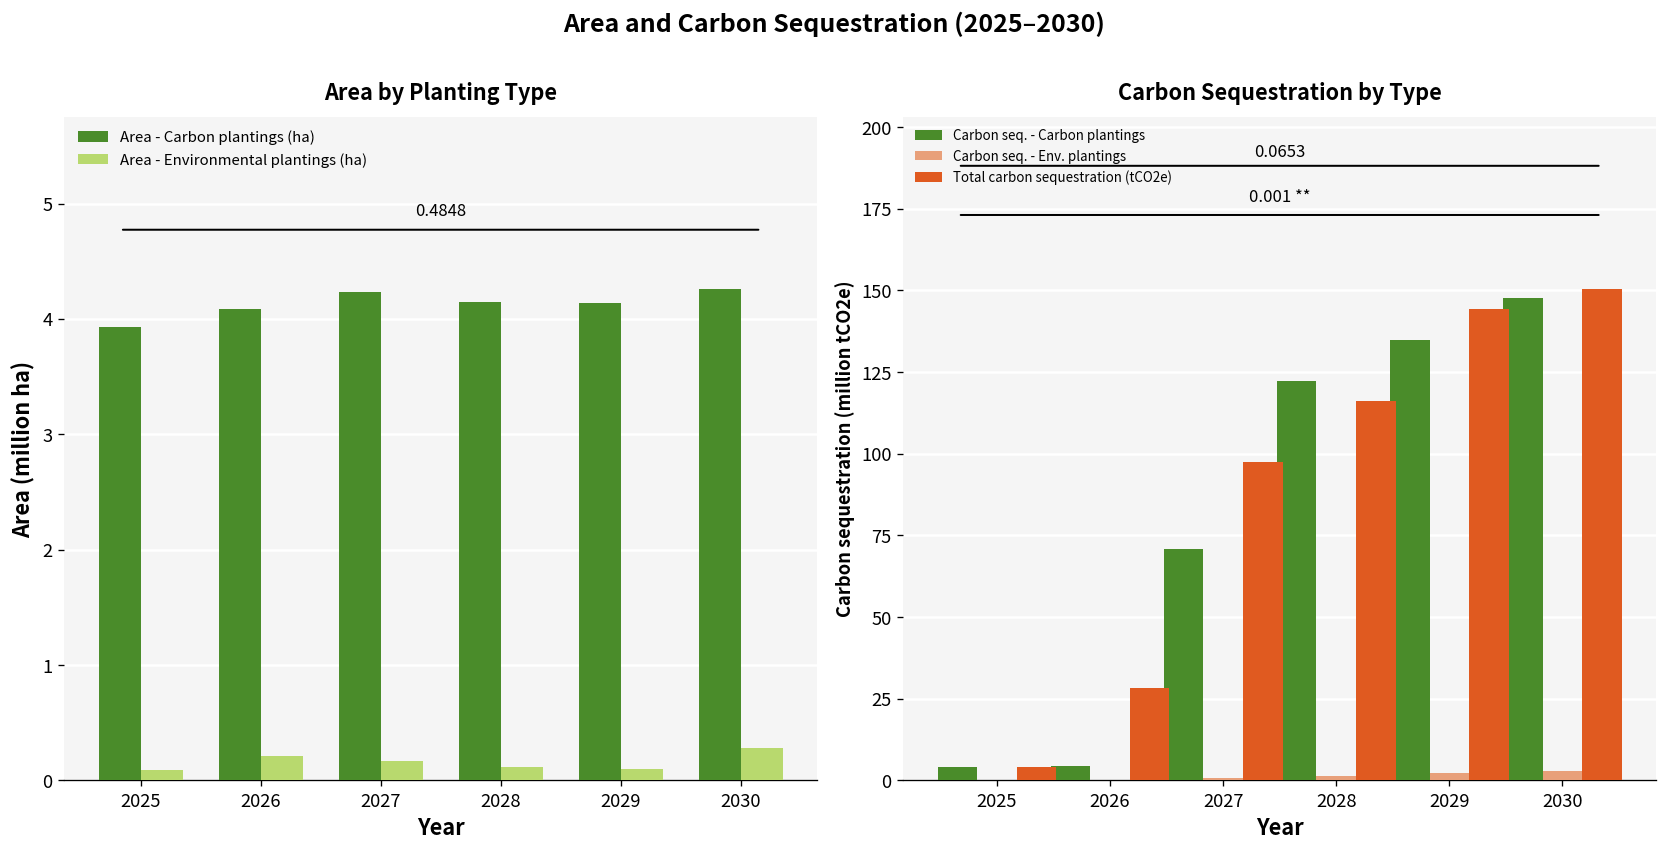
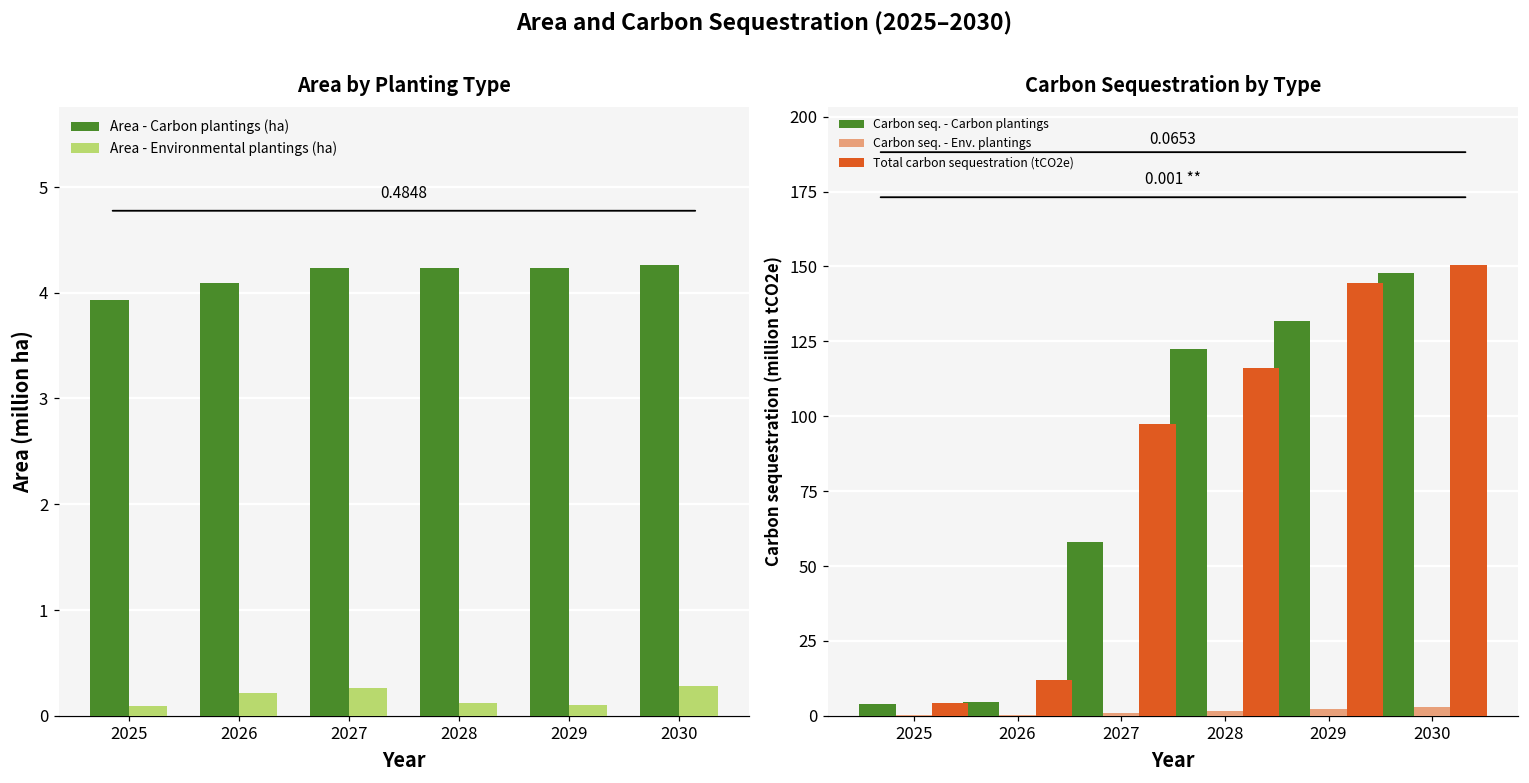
  {
    "Area by Planting Type": {
      "Area - Carbon plantings (ha)": {
        "2025": 3.9,
        "2026": 4.1,
        "2027": 4.2,
-       "2028": 4.1,
-       "2029": 4.1,
+       "2028": 4.2,
+       "2029": 4.2,
        "2030": 4.3
      },
      "Area - Environmental plantings (ha)": {
        "2025": 0.1,
        "2026": 0.2,
-       "2027": 0.2,
+       "2027": 0.3,
        "2028": 0.1,
        "2029": 0.1,
        "2030": 0.3
      }
    },
    "Carbon Sequestration by Type": {
      "Carbon seq. - Carbon plantings": {
        "2025": 4,
        "2026": 5,
-       "2027": 71,
+       "2027": 58,
        "2028": 122,
-       "2029": 135,
+       "2029": 132,
        "2030": 148
      },
      "Carbon seq. - Env. plantings": {
        "2028": 2,
        "2029": 2,
        "2030": 3
      },
      "Total carbon sequestration (tCO2e)": {
        "2025": 4,
-       "2026": 28,
+       "2026": 12,
        "2027": 97,
        "2028": 116,
        "2029": 144,
        "2030": 151
      }
    }
  }
